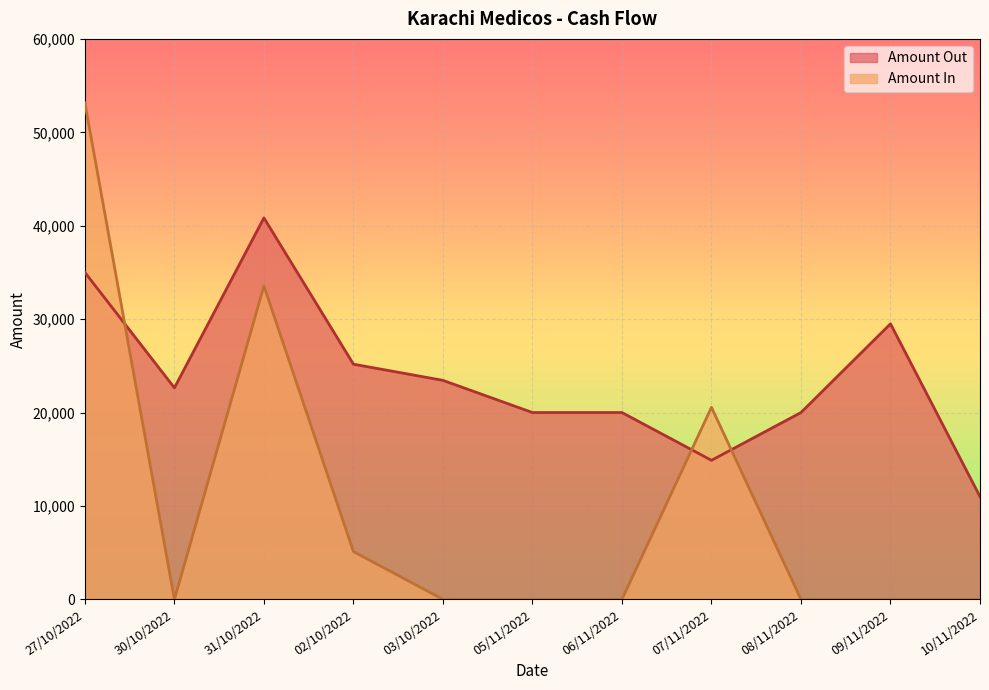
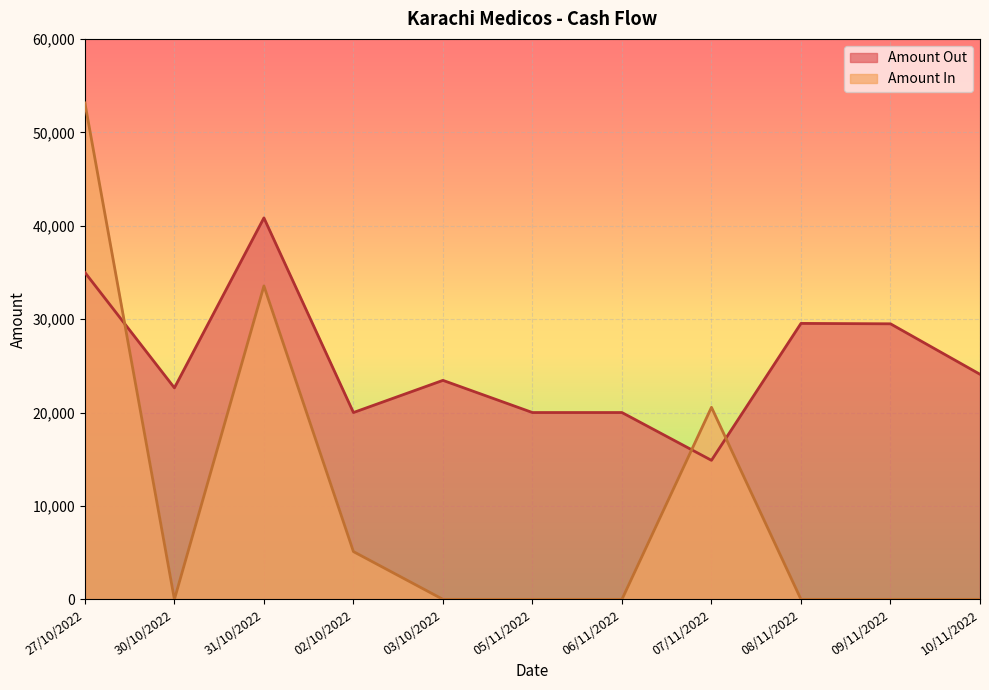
  {
    "Amount Out": {
      "27/10/2022": "35,000",
      "30/10/2022": "23,000",
      "31/10/2022": "41,000",
-     "02/10/2022": "25,000",
+     "02/10/2022": "20,000",
      "03/10/2022": "23,000",
      "05/11/2022": "20,000",
      "06/11/2022": "20,000",
      "07/11/2022": "15,000",
-     "08/11/2022": "20,000",
+     "08/11/2022": "30,000",
      "09/11/2022": "29,000",
-     "10/11/2022": "11,000"
+     "10/11/2022": "24,000"
    },
    "Amount In": {
      "27/10/2022": "53,000",
      "30/10/2022": "0",
      "31/10/2022": "34,000",
      "02/10/2022": "5,000",
      "03/10/2022": "0",
      "05/11/2022": "0",
      "06/11/2022": "0",
      "07/11/2022": "21,000",
      "08/11/2022": "0",
      "09/11/2022": "0",
      "10/11/2022": "0"
    }
  }
